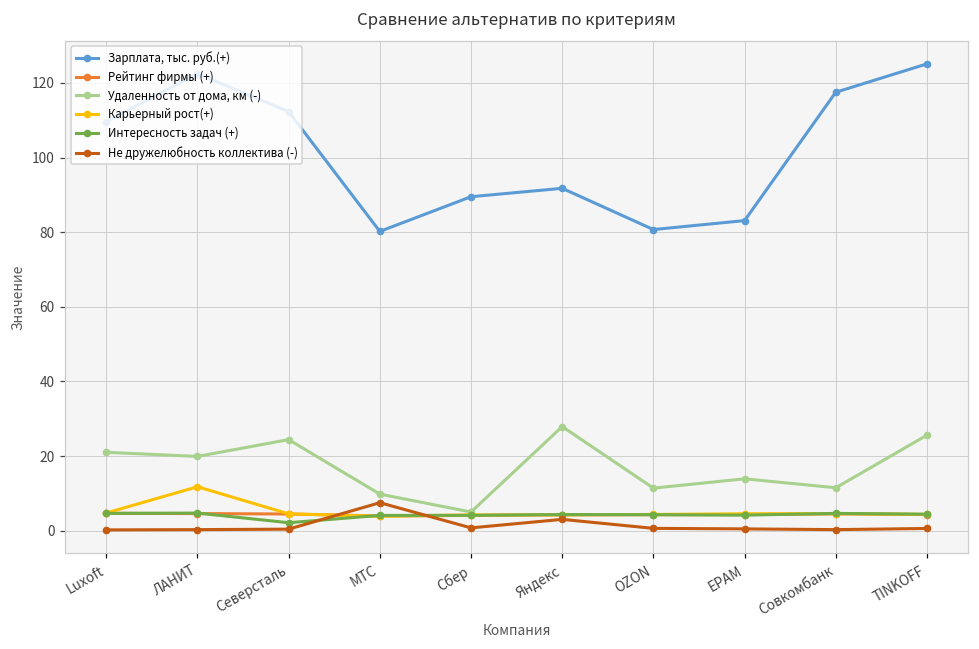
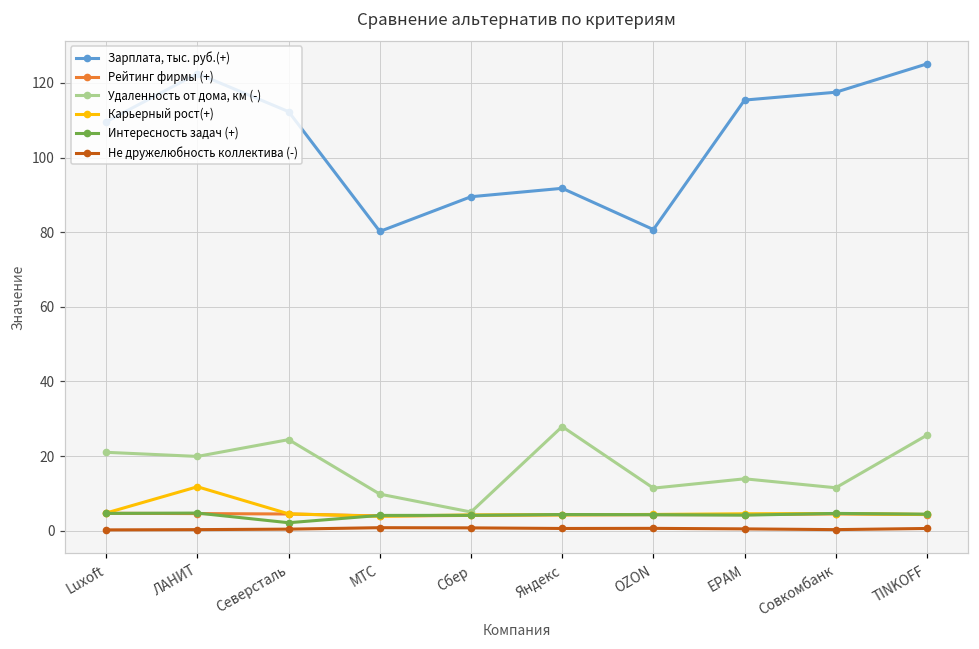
  {
    "Зарплата, тыс. руб.(+)": {
      "МТС": 80,
      "Сбер": 90,
      "Яндекс": 92,
      "OZON": 81,
-     "EPAM": 83,
+     "EPAM": 115,
      "Совкомбанк": 118,
      "TINKOFF": 125
    },
    "Удаленность от дома, км (-)": {
      "Luxoft": 21,
      "ЛАНИТ": 20,
      "Северсталь": 24,
      "МТС": 10,
      "Сбер": 5,
      "Яндекс": 28,
      "OZON": 11,
      "EPAM": 14,
      "Совкомбанк": 12,
      "TINKOFF": 26
    },
    "Карьерный рост(+)": {
      "ЛАНИТ": 12
    },
    "Интересность задач (+)": {
      "Северсталь": 2
    },
    "Не дружелюбность коллектива (-)": {
      "Luxoft": 0,
      "ЛАНИТ": 0,
      "Северсталь": 0,
-     "МТС": 8,
+     "МТС": 1,
      "Сбер": 1,
-     "Яндекс": 3,
+     "Яндекс": 1,
      "OZON": 1,
      "EPAM": 0,
      "Совкомбанк": 0,
      "TINKOFF": 1
    }
  }
